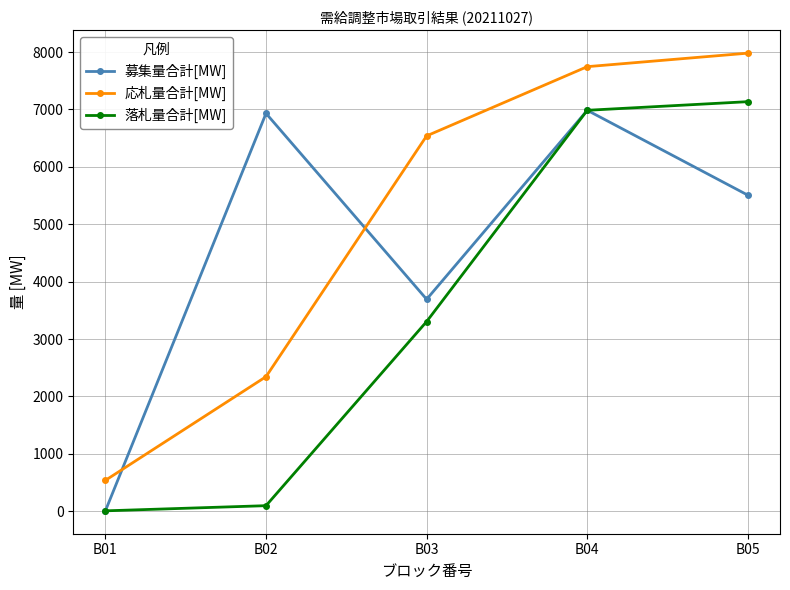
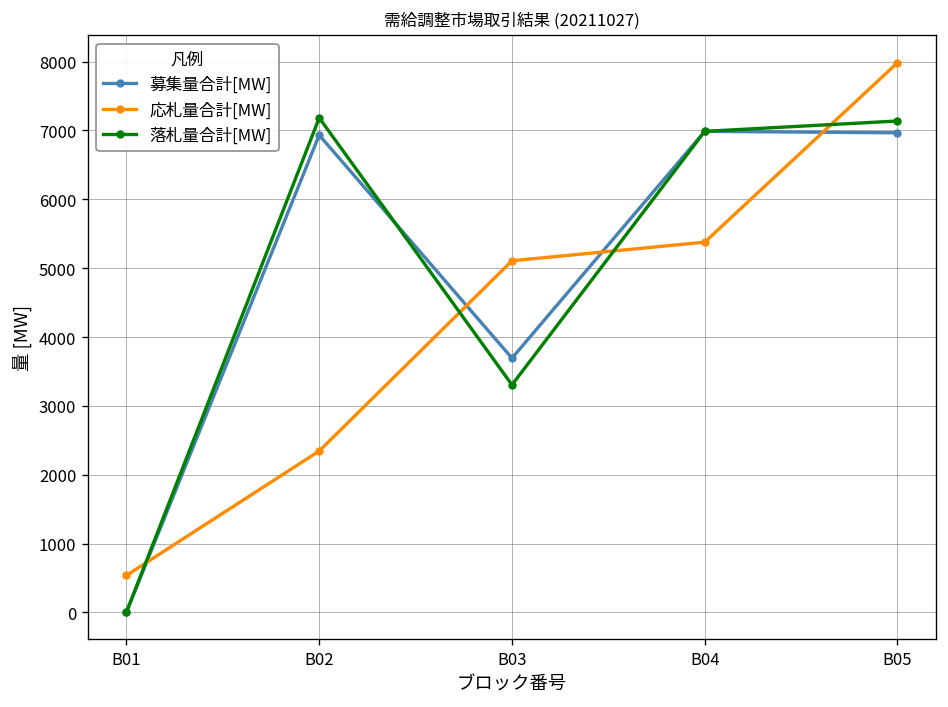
  {
    "募集量合計[MW]": {
      "B02": 6900,
      "B03": 3700,
-     "B05": 5500
+     "B05": 7000
    },
    "応札量合計[MW]": {
      "B01": 500,
      "B02": 2300,
-     "B03": 6500,
-     "B04": 7700,
+     "B03": 5100,
+     "B04": 5400,
      "B05": 8000
    },
    "落札量合計[MW]": {
-     "B02": 100,
+     "B02": 7200,
      "B03": 3300,
      "B05": 7100
    }
  }
